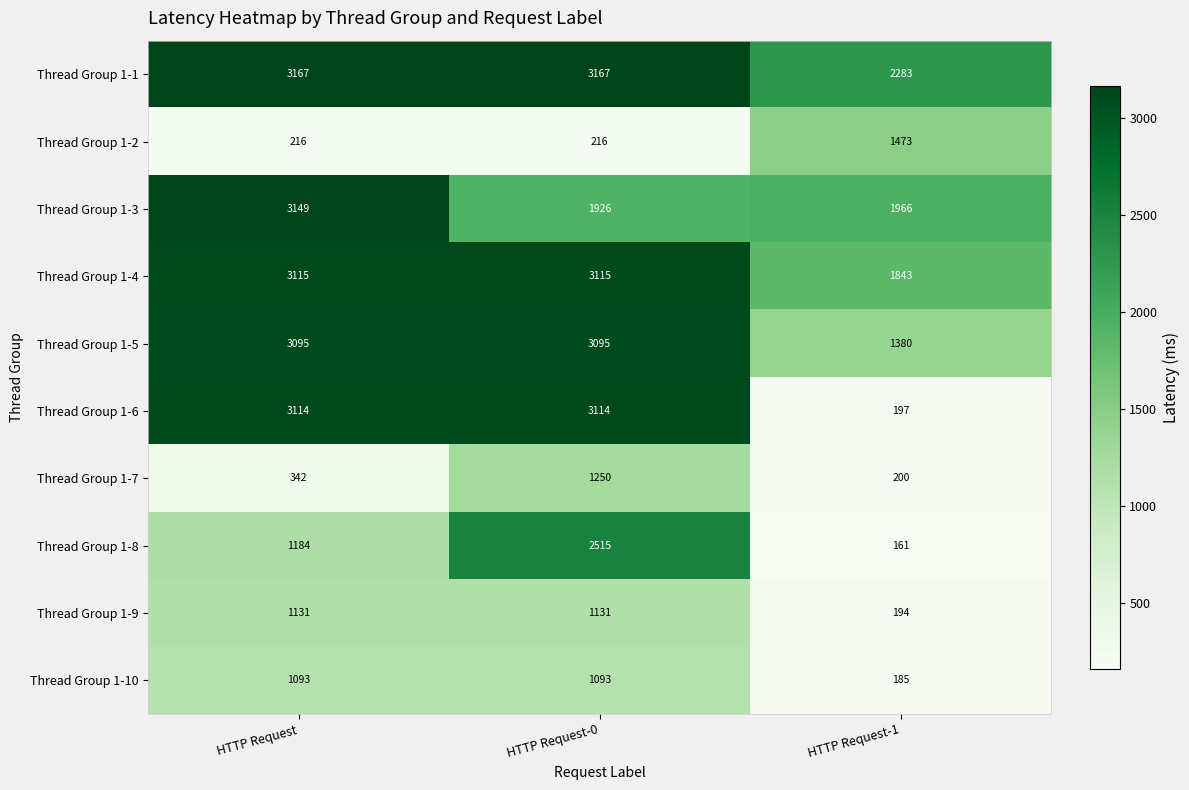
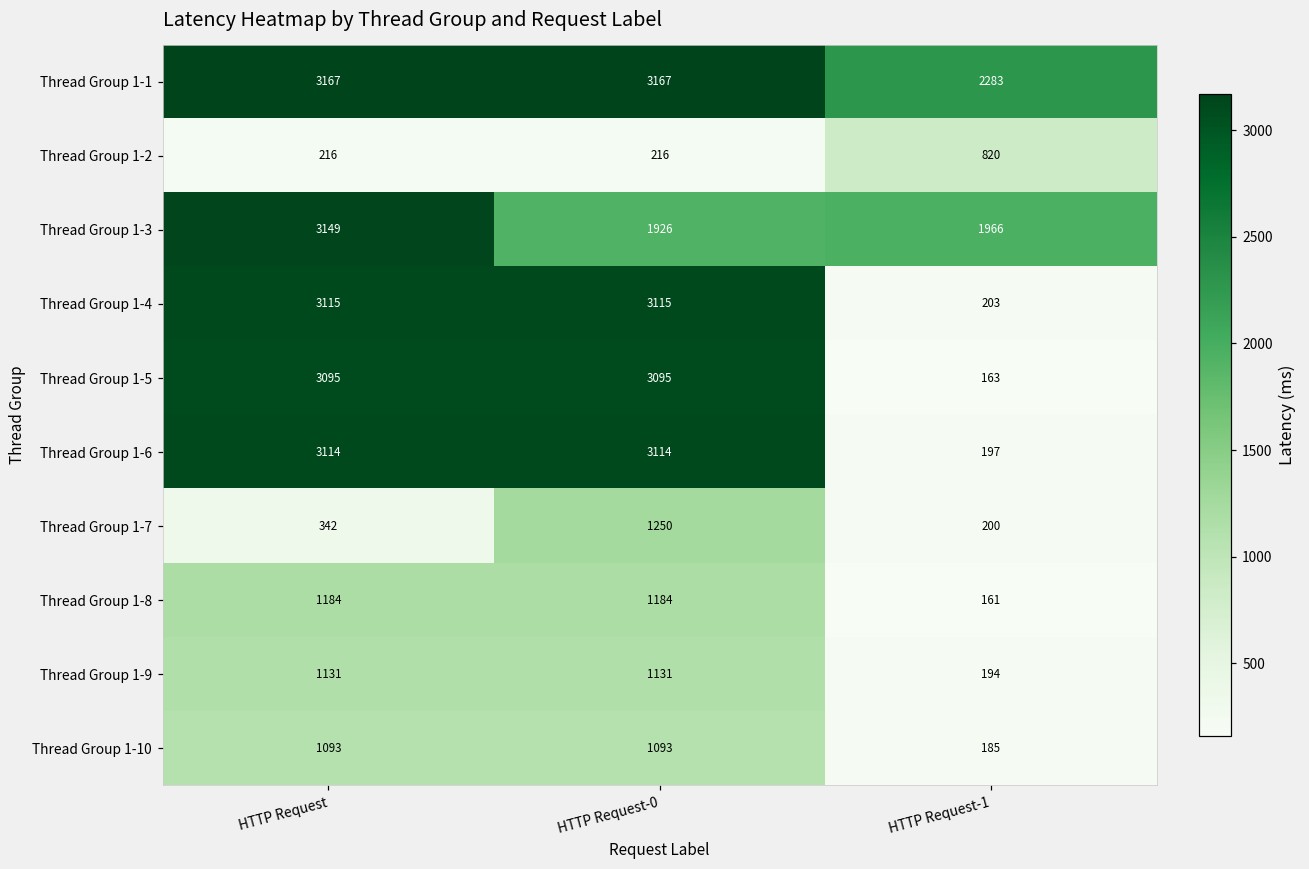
  {
    "Thread Group 1-1": {
      "HTTP Request": 3167,
      "HTTP Request-0": 3167,
      "HTTP Request-1": 2283
    },
    "Thread Group 1-2": {
      "HTTP Request": 216,
      "HTTP Request-0": 216,
-     "HTTP Request-1": 1473
+     "HTTP Request-1": 820
    },
    "Thread Group 1-3": {
      "HTTP Request": 3149,
      "HTTP Request-0": 1926,
      "HTTP Request-1": 1966
    },
    "Thread Group 1-4": {
      "HTTP Request": 3115,
      "HTTP Request-0": 3115,
-     "HTTP Request-1": 1843
+     "HTTP Request-1": 203
    },
    "Thread Group 1-5": {
      "HTTP Request": 3095,
      "HTTP Request-0": 3095,
-     "HTTP Request-1": 1380
+     "HTTP Request-1": 163
    },
    "Thread Group 1-6": {
      "HTTP Request": 3114,
      "HTTP Request-0": 3114,
      "HTTP Request-1": 197
    },
    "Thread Group 1-7": {
      "HTTP Request": 342,
      "HTTP Request-0": 1250,
      "HTTP Request-1": 200
    },
    "Thread Group 1-8": {
      "HTTP Request": 1184,
-     "HTTP Request-0": 2515,
+     "HTTP Request-0": 1184,
      "HTTP Request-1": 161
    },
    "Thread Group 1-9": {
      "HTTP Request": 1131,
      "HTTP Request-0": 1131,
      "HTTP Request-1": 194
    },
    "Thread Group 1-10": {
      "HTTP Request": 1093,
      "HTTP Request-0": 1093,
      "HTTP Request-1": 185
    }
  }
